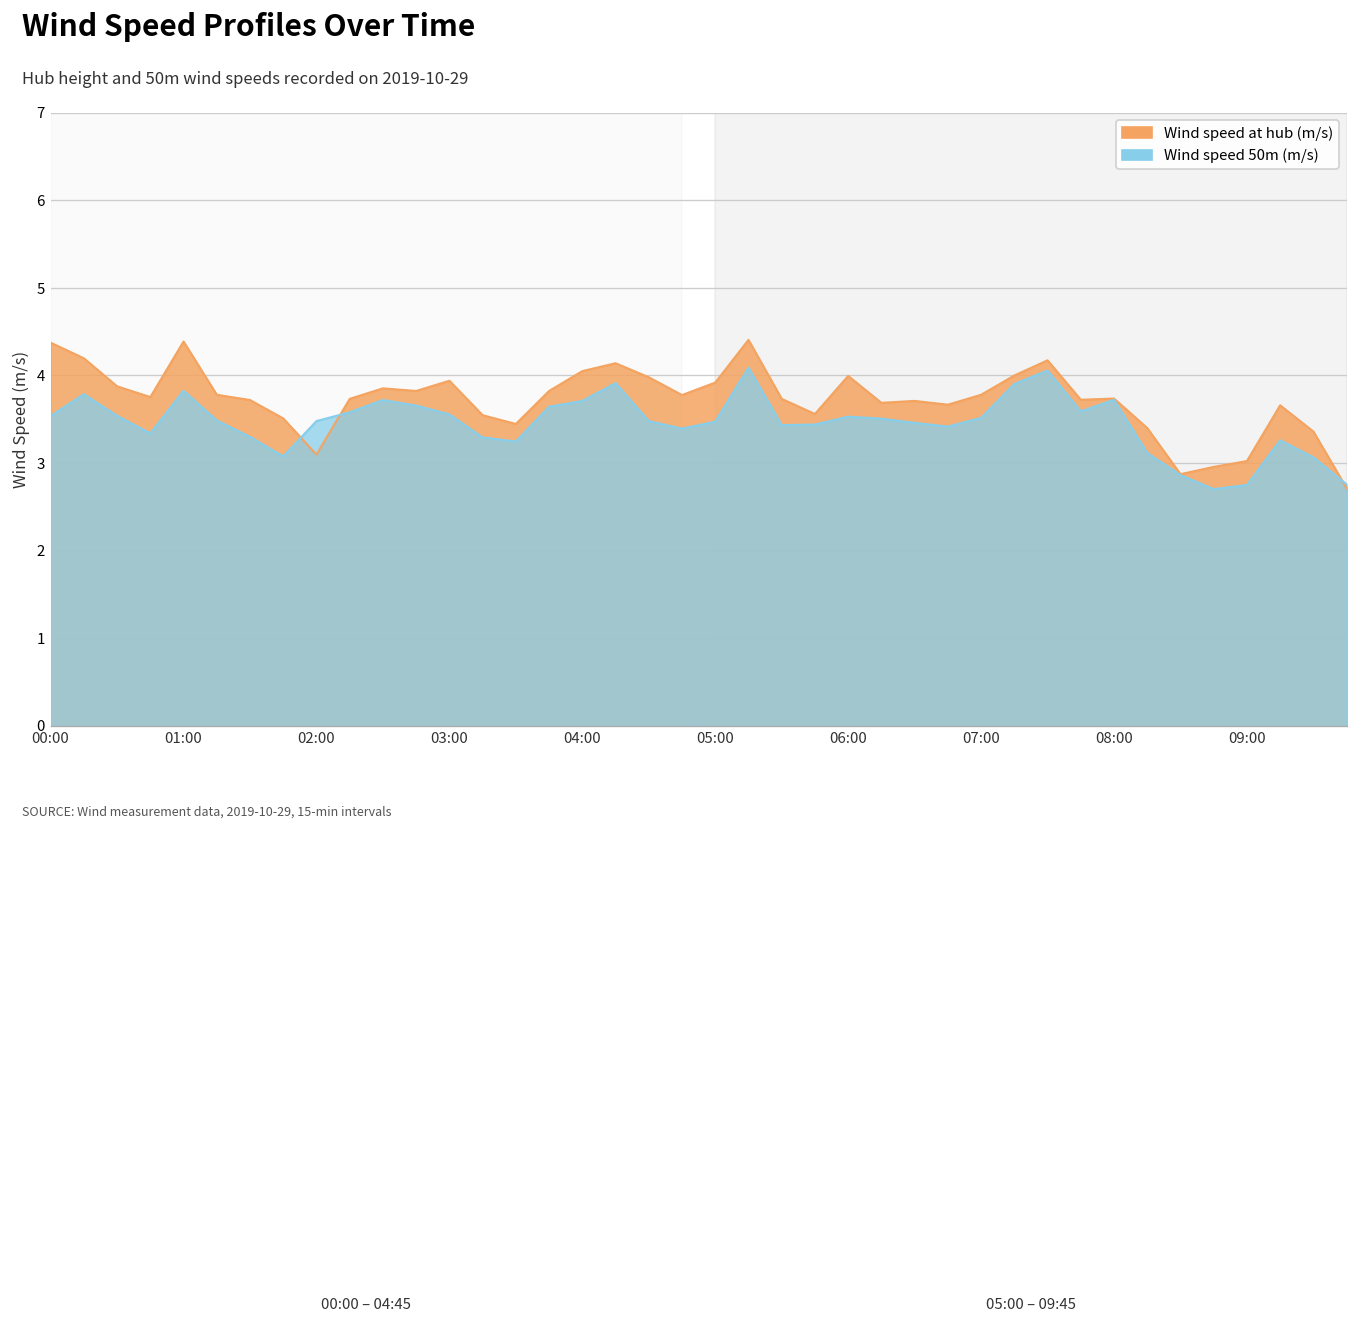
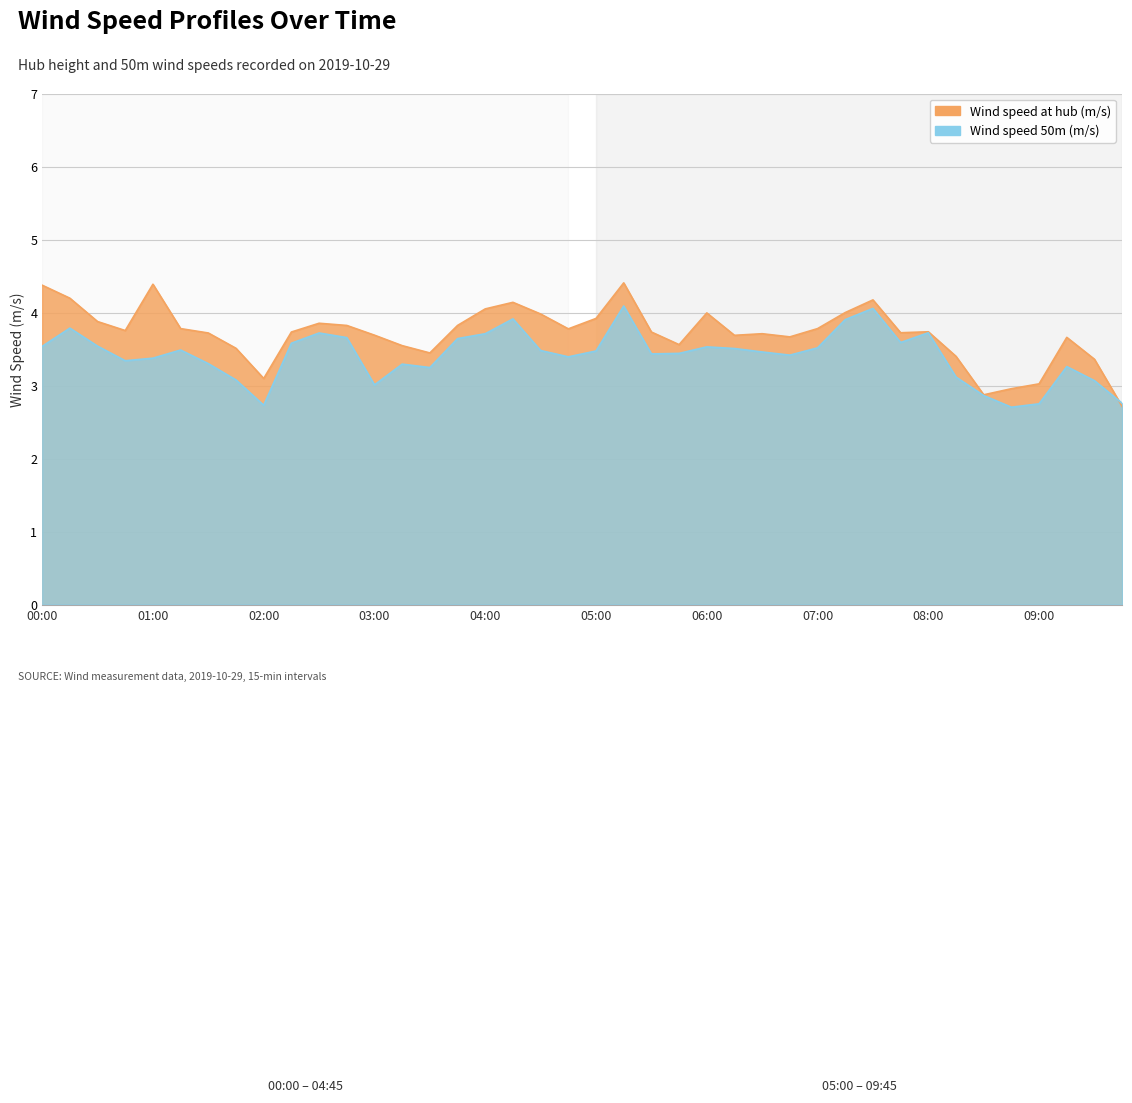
  {
    "Wind speed at hub (m/s)": {
      "00:00": 4.4,
      "01:00": 4.4,
      "02:00": 3.1,
-     "03:00": 3.9,
+     "03:00": 3.7,
      "04:00": 4.1,
      "05:00": 3.9,
      "06:00": 4.0,
      "07:00": 3.8,
      "09:00": 3.0
    },
    "Wind speed 50m (m/s)": {
      "00:00": 3.5,
-     "01:00": 3.8,
-     "02:00": 3.5,
-     "03:00": 3.6,
+     "01:00": 3.4,
+     "02:00": 2.7,
+     "03:00": 3.0,
      "04:00": 3.7,
      "05:00": 3.5,
      "06:00": 3.5,
      "07:00": 3.5,
      "09:00": 2.8
    }
  }
